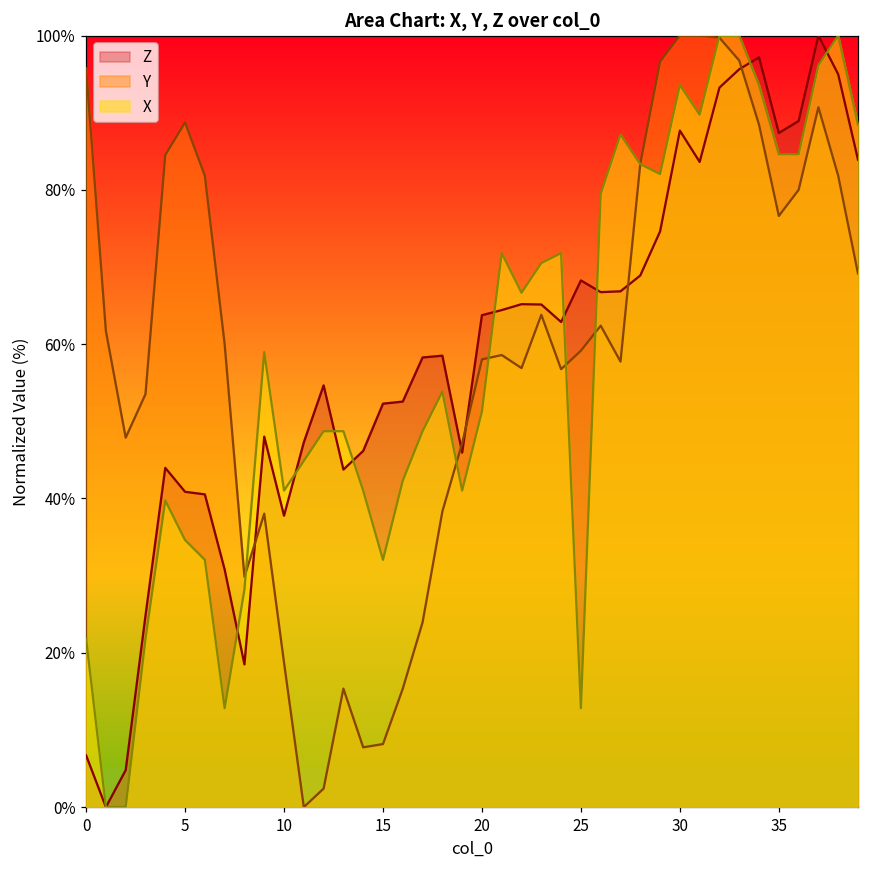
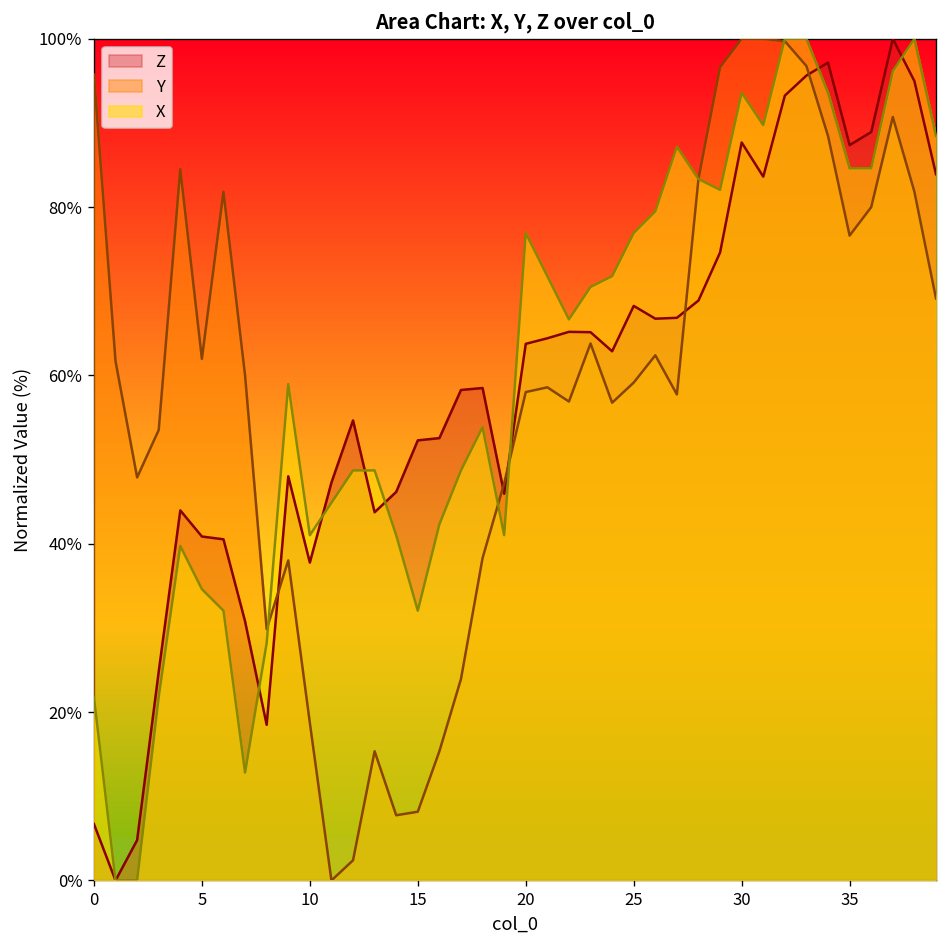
  {
    "Z": {
      "0": "7%",
      "5": "41%",
      "10": "38%",
      "15": "52%",
      "20": "64%",
      "25": "68%",
      "30": "88%",
      "35": "87%"
    },
    "Y": {
      "0": "96%",
-     "5": "89%",
+     "5": "62%",
      "10": "19%",
      "15": "8%",
      "20": "58%",
      "25": "59%",
      "30": "100%",
      "35": "77%"
    },
    "X": {
      "0": "22%",
      "5": "35%",
      "10": "41%",
      "15": "32%",
-     "20": "51%",
-     "25": "13%",
+     "20": "77%",
+     "25": "77%",
      "30": "94%",
      "35": "85%"
    }
  }
